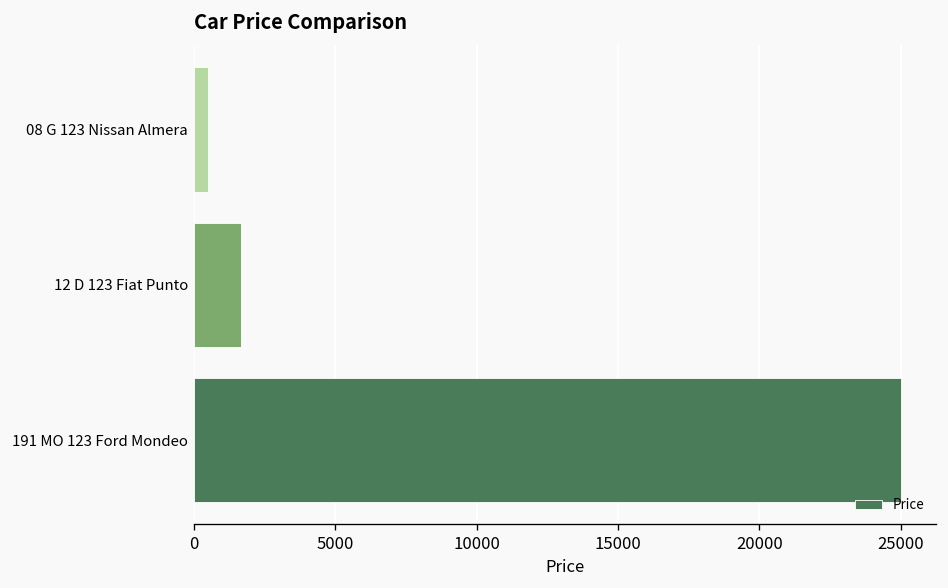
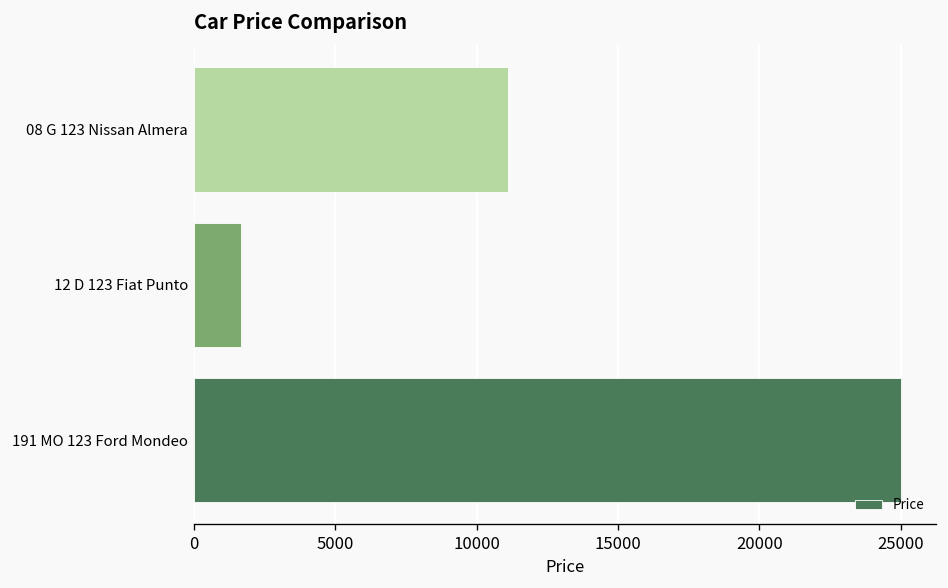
  {
-   "08 G 123 Nissan Almera": 500,
+   "08 G 123 Nissan Almera": 11100,
    "12 D 123 Fiat Punto": 1700,
    "191 MO 123 Ford Mondeo": 25000
  }
